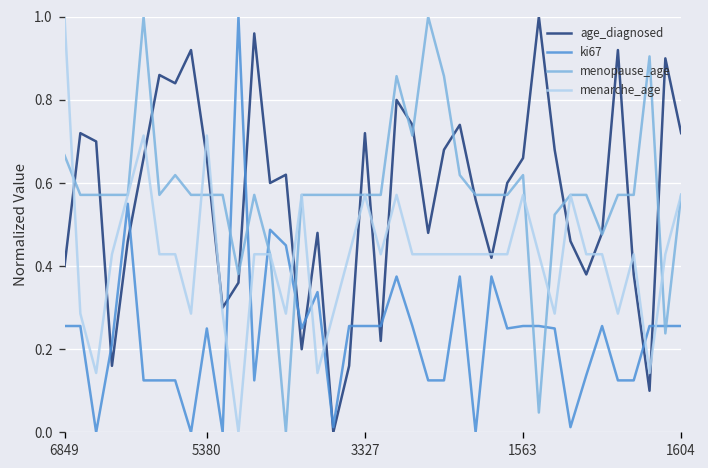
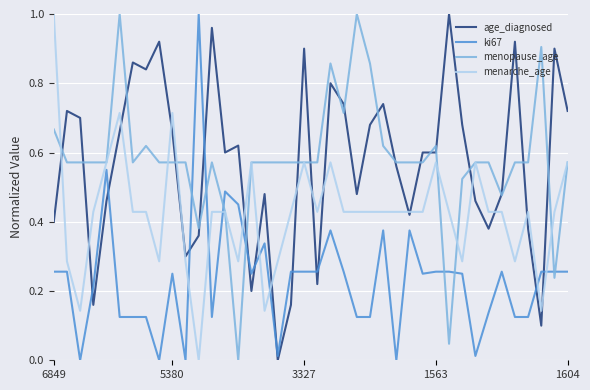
  {
    "age_diagnosed": {
      "6849": 0.40,
      "5380": 0.66,
-     "3327": 0.72,
-     "1563": 0.66,
+     "3327": 0.90,
+     "1563": 0.60,
      "1604": 0.72
    },
    "menarche_age": {
      "6849": 1.00,
      "5380": 0.71,
      "1563": 0.57
    }
  }
